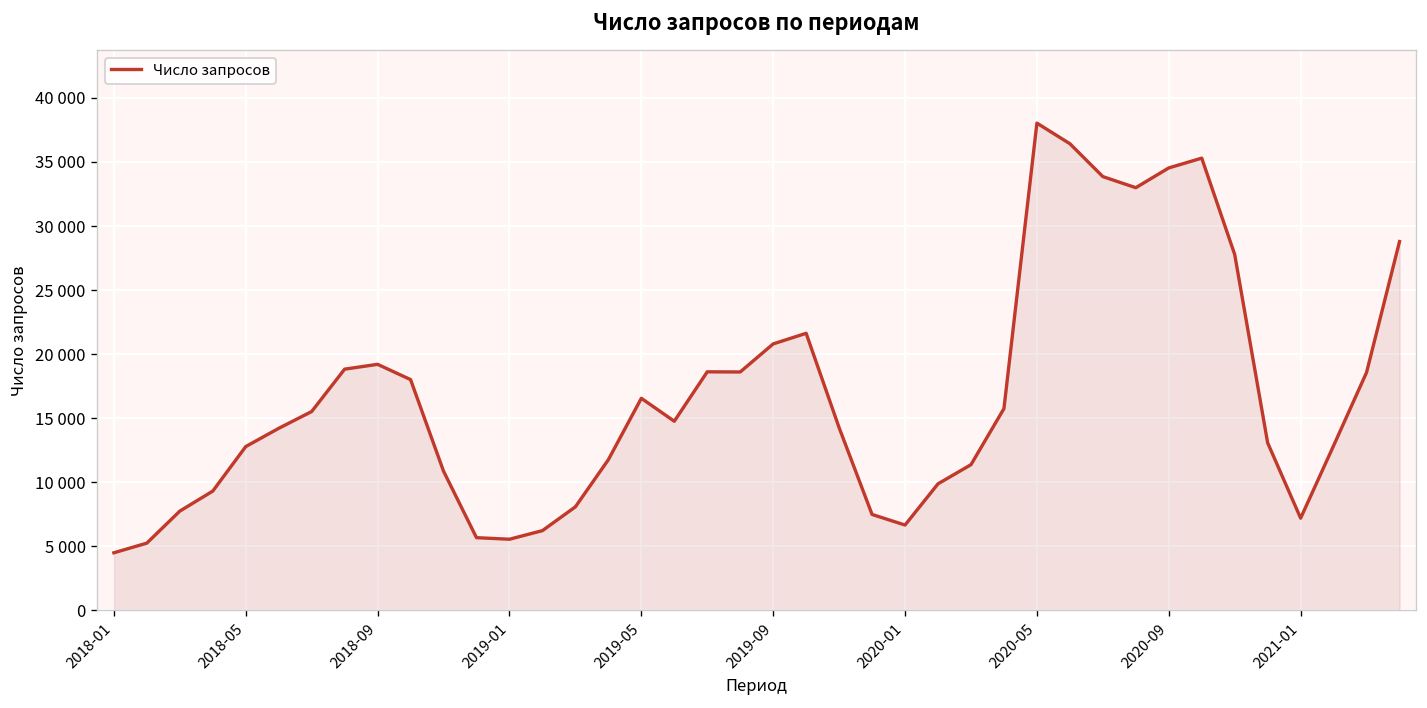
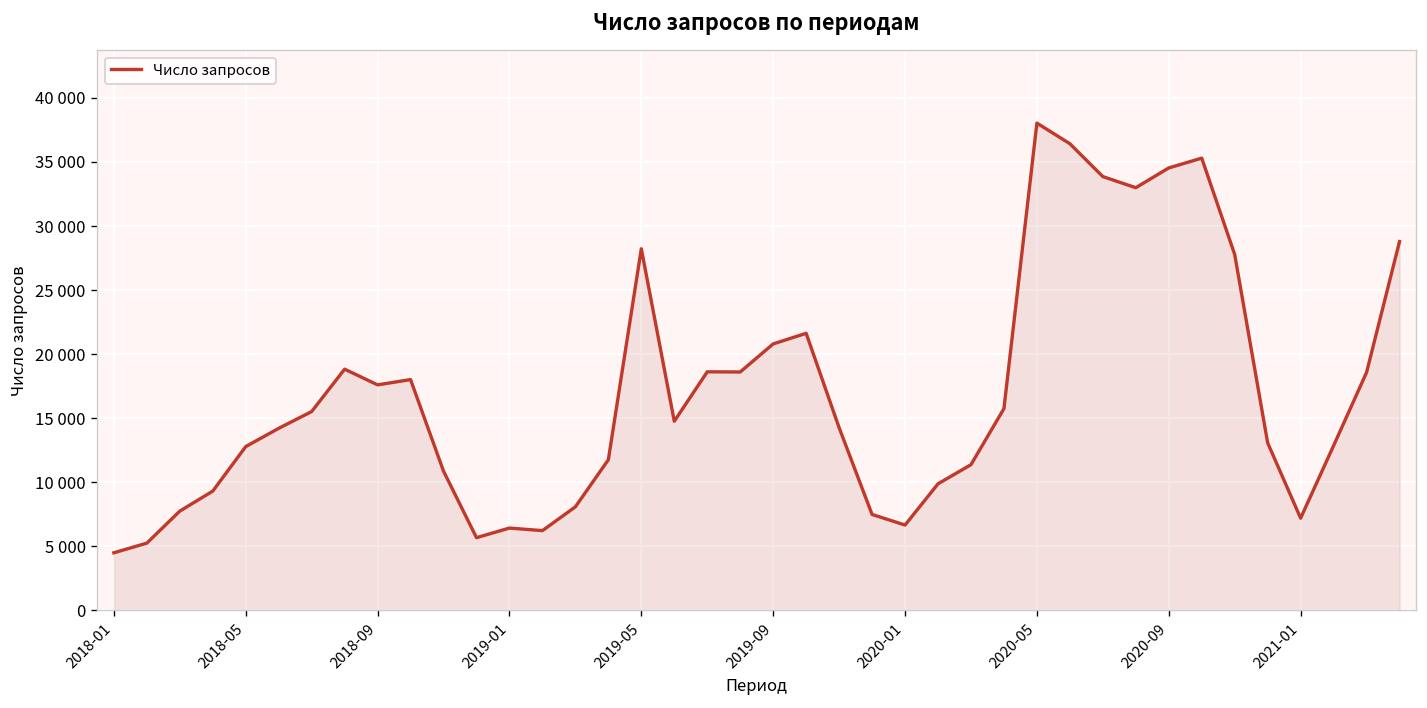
  {
    "2018-01": 4500,
    "2018-05": 12800,
-   "2018-09": 19200,
-   "2019-01": 5600,
-   "2019-05": 16600,
+   "2018-09": 17600,
+   "2019-01": 6400,
+   "2019-05": 28200,
    "2019-09": 20800,
    "2020-01": 6700,
    "2020-05": 38000,
    "2020-09": 34500,
    "2021-01": 7200
  }
